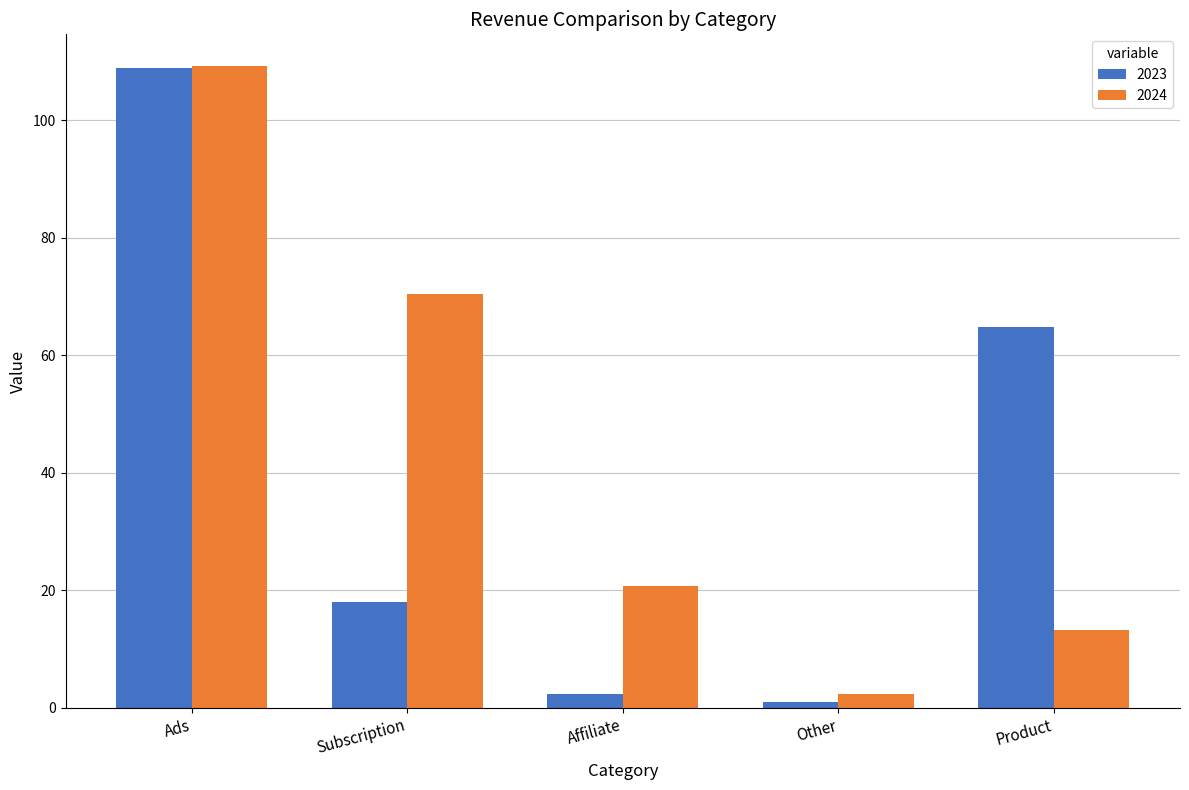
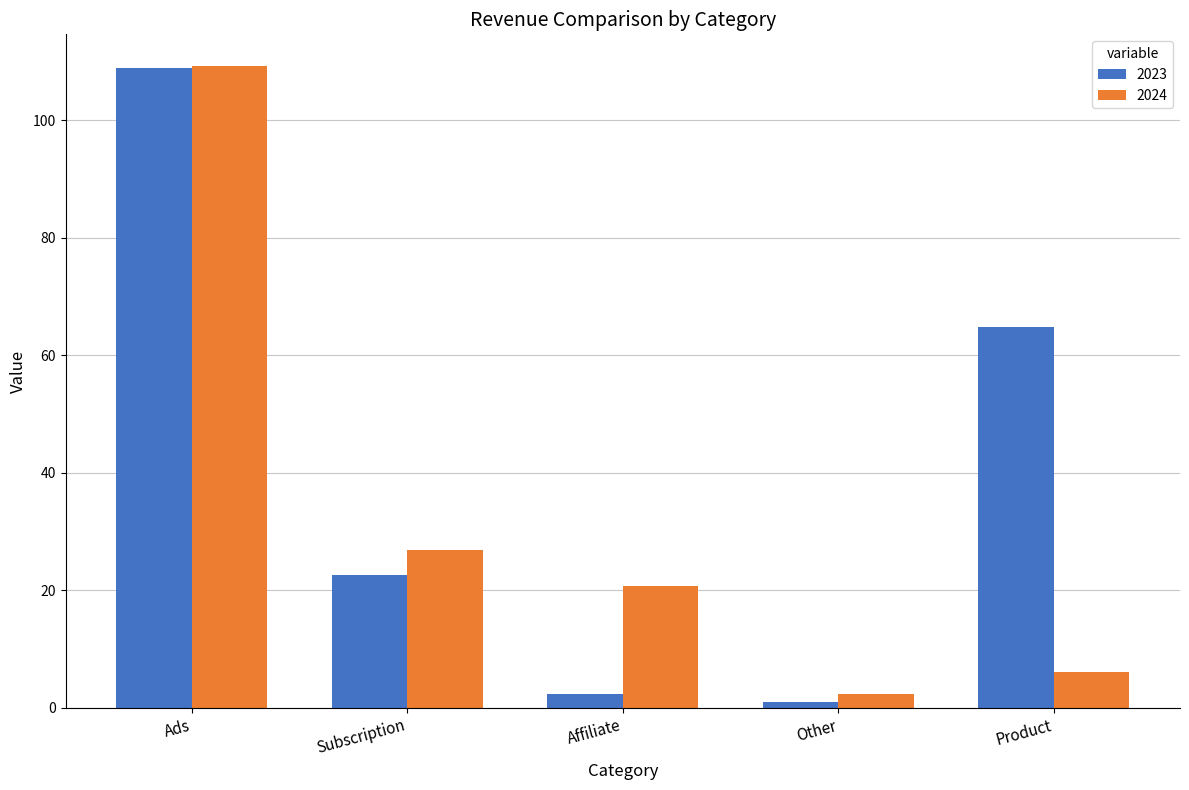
  {
    "2023": {
      "Ads": 109,
-     "Subscription": 18,
+     "Subscription": 23,
      "Affiliate": 2,
      "Other": 1,
      "Product": 65
    },
    "2024": {
      "Ads": 109,
-     "Subscription": 70,
+     "Subscription": 27,
      "Affiliate": 21,
      "Other": 2,
-     "Product": 13
+     "Product": 6
    }
  }
